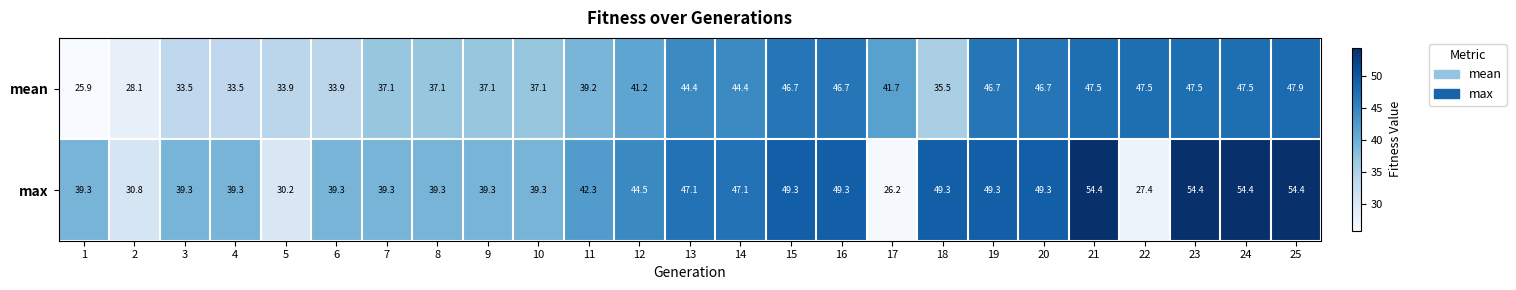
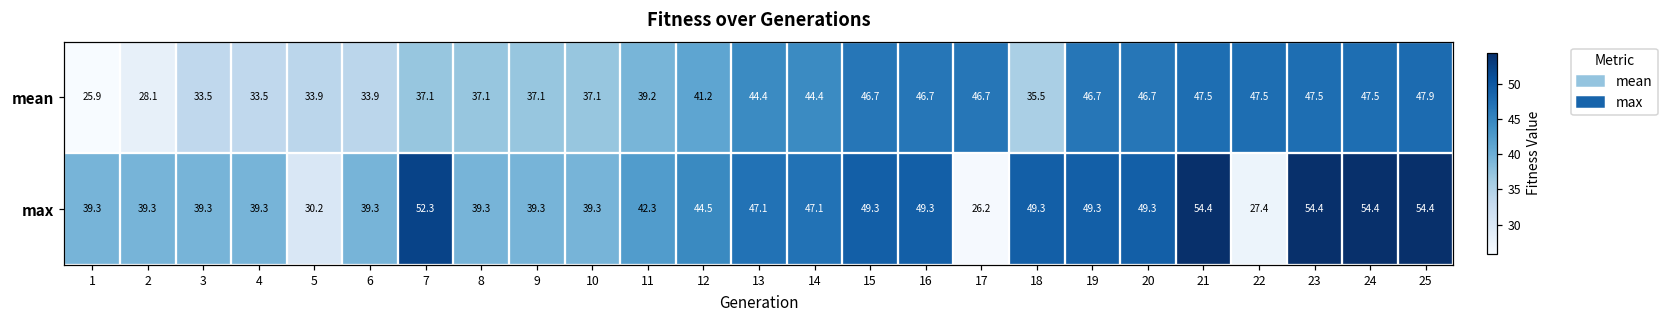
  {
    "mean": {
      "1": 25.9,
      "2": 28.1,
      "3": 33.5,
      "4": 33.5,
      "5": 33.9,
      "6": 33.9,
      "7": 37.1,
      "8": 37.1,
      "9": 37.1,
      "10": 37.1,
      "11": 39.2,
      "12": 41.2,
      "13": 44.4,
      "14": 44.4,
      "15": 46.7,
      "16": 46.7,
-     "17": 41.7,
+     "17": 46.7,
      "18": 35.5,
      "19": 46.7,
      "20": 46.7,
      "21": 47.5,
      "22": 47.5,
      "23": 47.5,
      "24": 47.5,
      "25": 47.9
    },
    "max": {
      "1": 39.3,
-     "2": 30.8,
+     "2": 39.3,
      "3": 39.3,
      "4": 39.3,
      "5": 30.2,
      "6": 39.3,
-     "7": 39.3,
+     "7": 52.3,
      "8": 39.3,
      "9": 39.3,
      "10": 39.3,
      "11": 42.3,
      "12": 44.5,
      "13": 47.1,
      "14": 47.1,
      "15": 49.3,
      "16": 49.3,
      "17": 26.2,
      "18": 49.3,
      "19": 49.3,
      "20": 49.3,
      "21": 54.4,
      "22": 27.4,
      "23": 54.4,
      "24": 54.4,
      "25": 54.4
    }
  }
